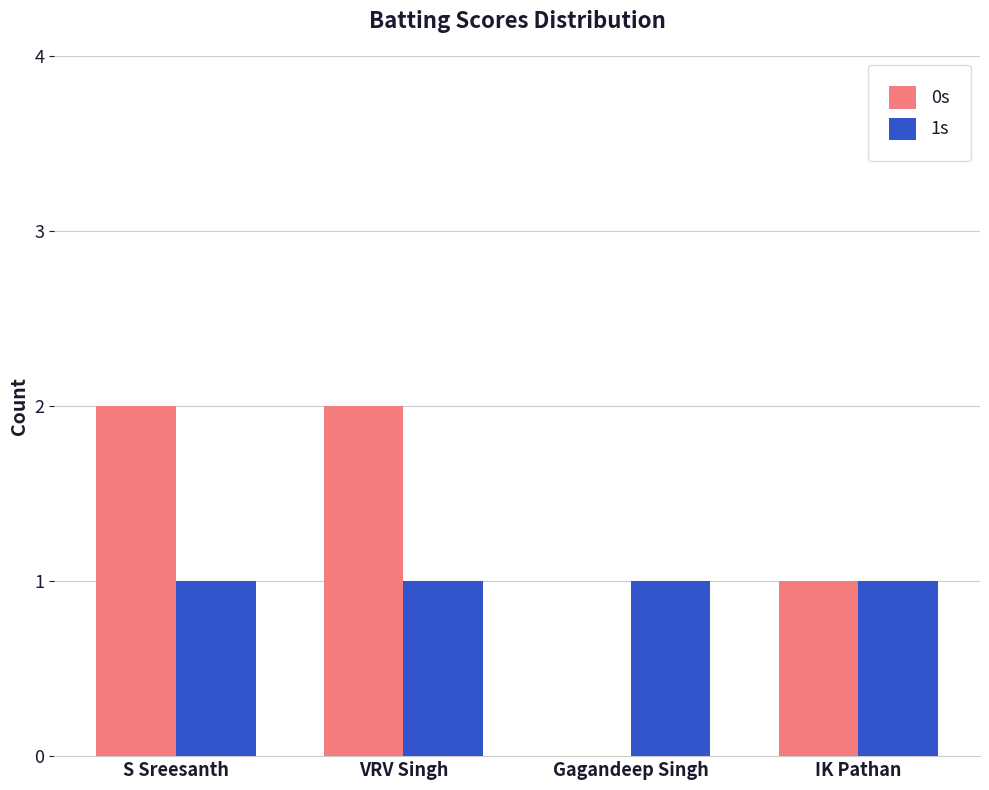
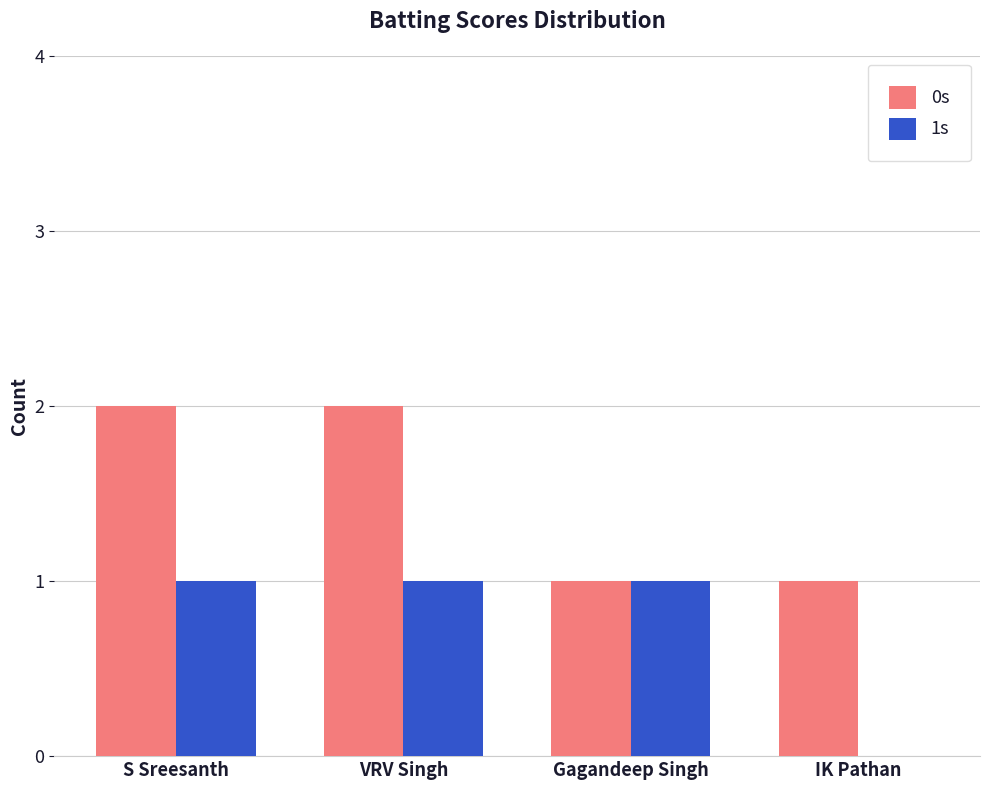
  {
    "0s": {
      "S Sreesanth": 2,
      "VRV Singh": 2,
-     "Gagandeep Singh": 0,
+     "Gagandeep Singh": 1,
      "IK Pathan": 1
    },
    "1s": {
      "S Sreesanth": 1,
      "VRV Singh": 1,
      "Gagandeep Singh": 1,
-     "IK Pathan": 1
+     "IK Pathan": 0
    }
  }
